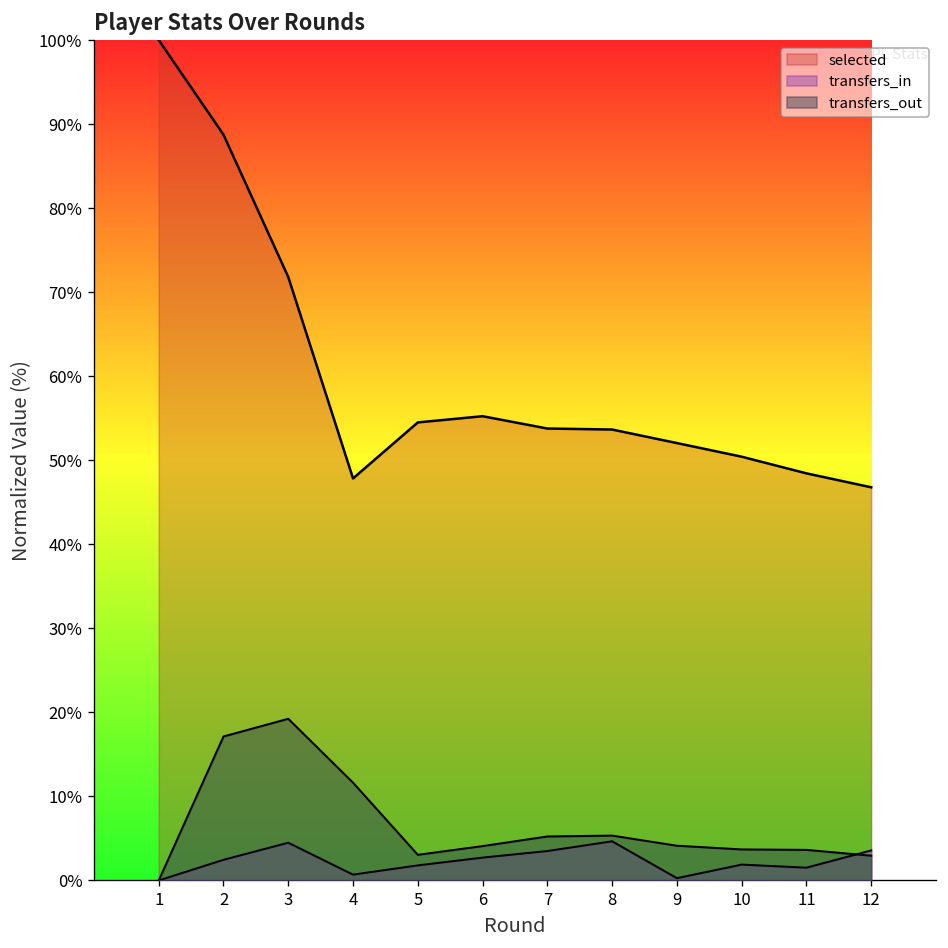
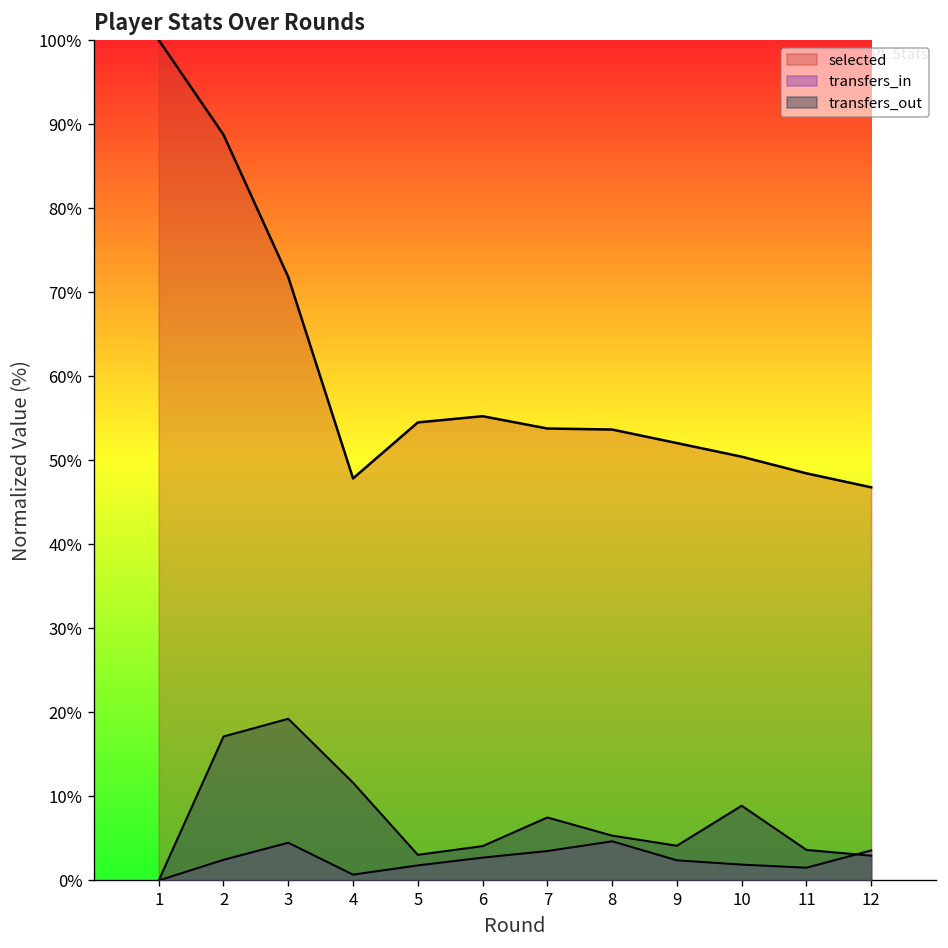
  {
    "selected": {
      "1": "100%",
      "2": "89%",
      "3": "72%",
      "4": "48%",
      "5": "54%",
      "6": "55%",
      "7": "54%",
      "8": "54%",
      "9": "52%",
      "10": "50%",
      "11": "48%",
      "12": "47%"
    },
    "transfers_in": {
      "2": "2%",
      "3": "4%",
      "4": "1%",
      "5": "2%",
      "6": "3%",
      "7": "4%",
      "8": "5%",
-     "9": "0%",
+     "9": "2%",
      "10": "2%",
      "11": "2%",
      "12": "4%"
    },
    "transfers_out": {
      "2": "17%",
      "3": "19%",
      "4": "12%",
      "5": "3%",
      "6": "4%",
-     "7": "5%",
+     "7": "7%",
      "8": "5%",
      "9": "4%",
-     "10": "4%",
+     "10": "9%",
      "11": "4%",
      "12": "3%"
    }
  }
